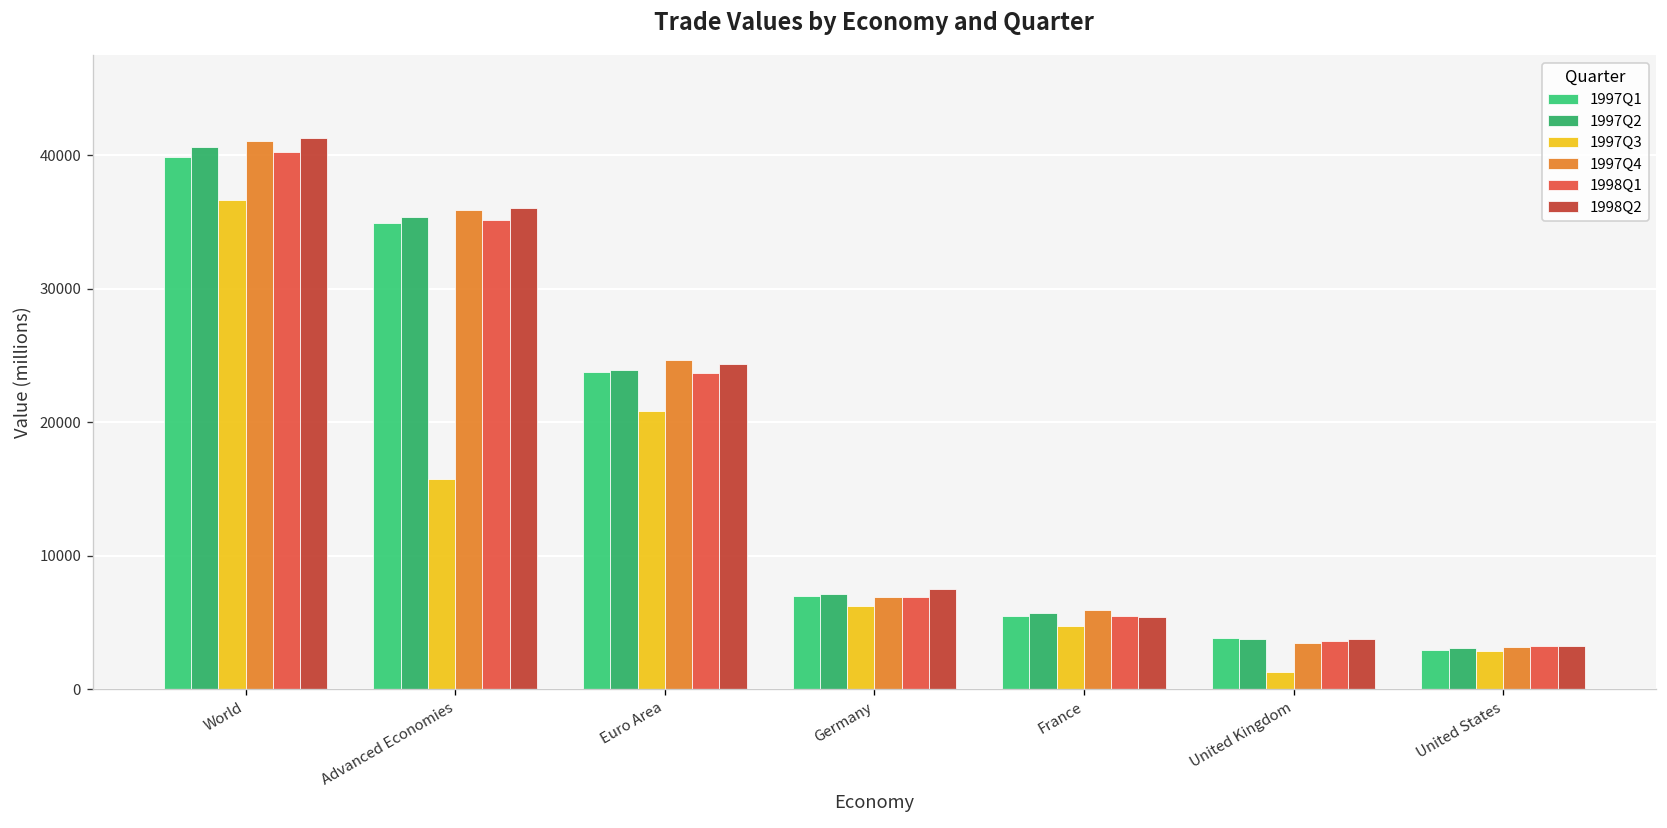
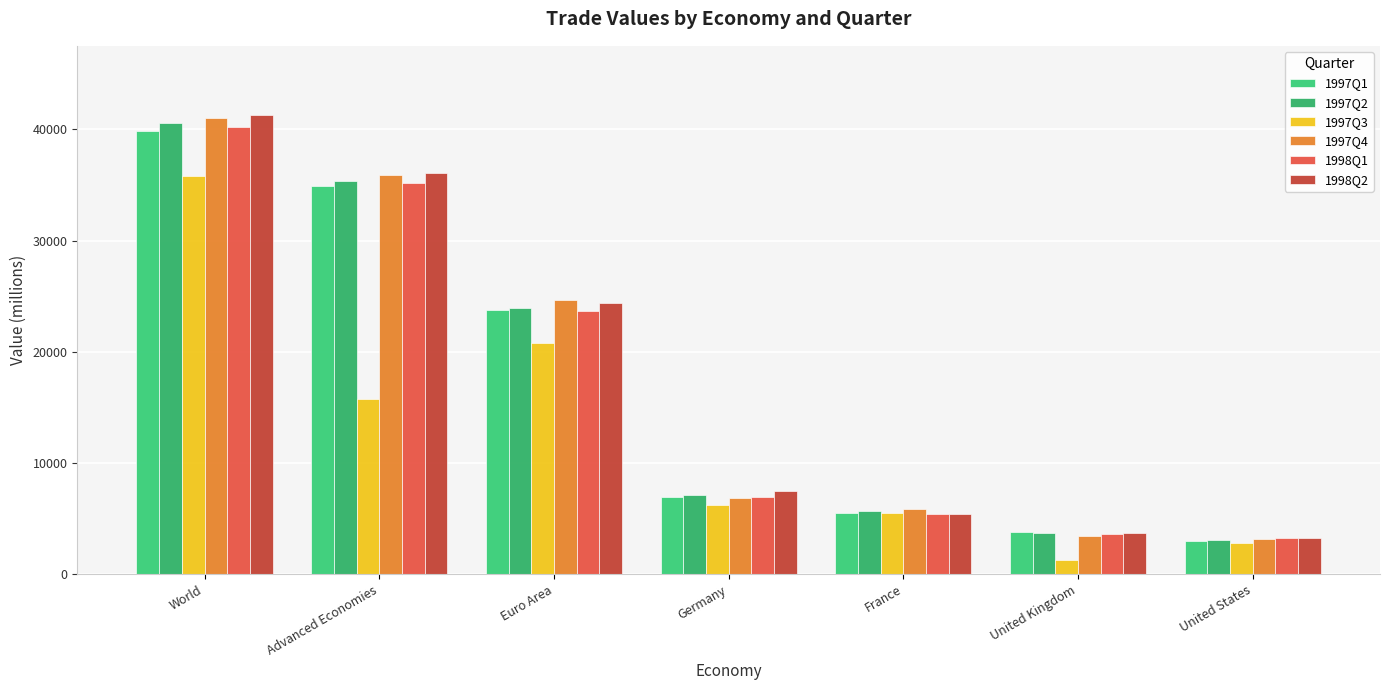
  {
    "1997Q3": {
-     "World": 36600,
+     "World": 35800,
      "Advanced Economies": 15800,
      "Euro Area": 20800,
      "Germany": 6200,
-     "France": 4700,
+     "France": 5500,
      "United Kingdom": 1300,
      "United States": 2800
    }
  }
